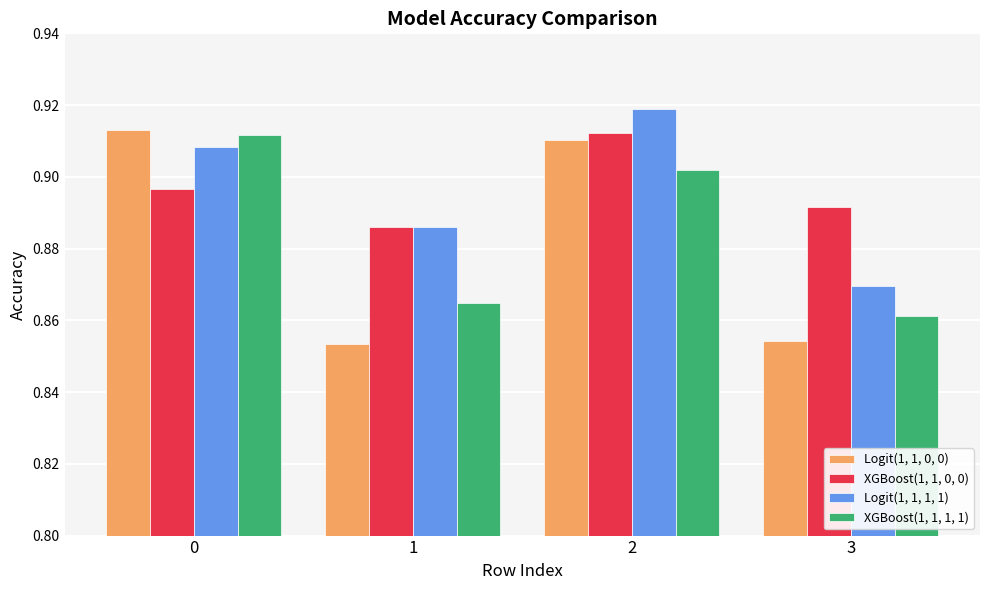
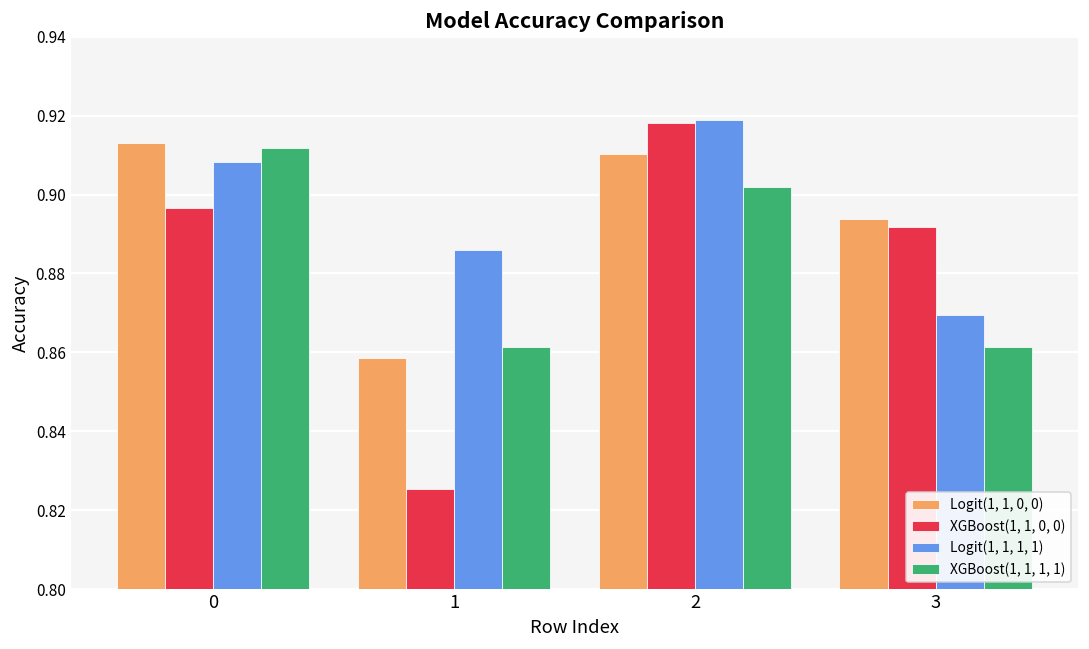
  {
    "Logit(1, 1, 0, 0)": {
      "0": 0.913,
-     "1": 0.854,
+     "1": 0.859,
      "2": 0.910,
-     "3": 0.854
+     "3": 0.894
    },
    "XGBoost(1, 1, 0, 0)": {
      "0": 0.896,
-     "1": 0.886,
-     "2": 0.912,
+     "1": 0.825,
+     "2": 0.918,
      "3": 0.892
    },
    "Logit(1, 1, 1, 1)": {
      "0": 0.908,
      "1": 0.886,
      "2": 0.919,
      "3": 0.870
    },
    "XGBoost(1, 1, 1, 1)": {
      "0": 0.912,
-     "1": 0.865,
+     "1": 0.861,
      "2": 0.902,
      "3": 0.861
    }
  }
